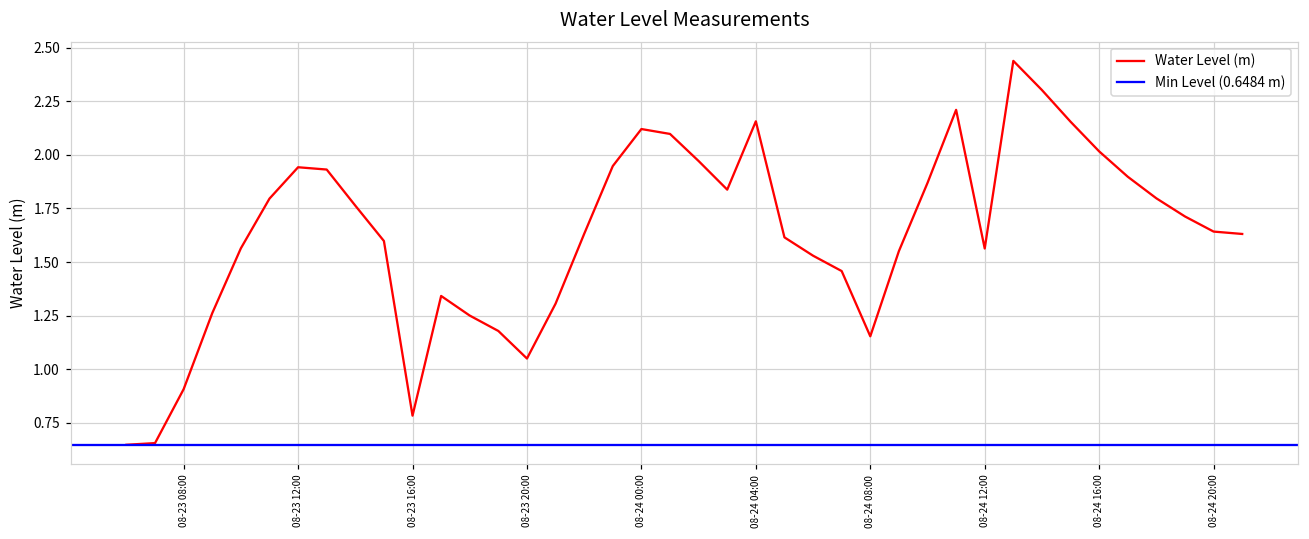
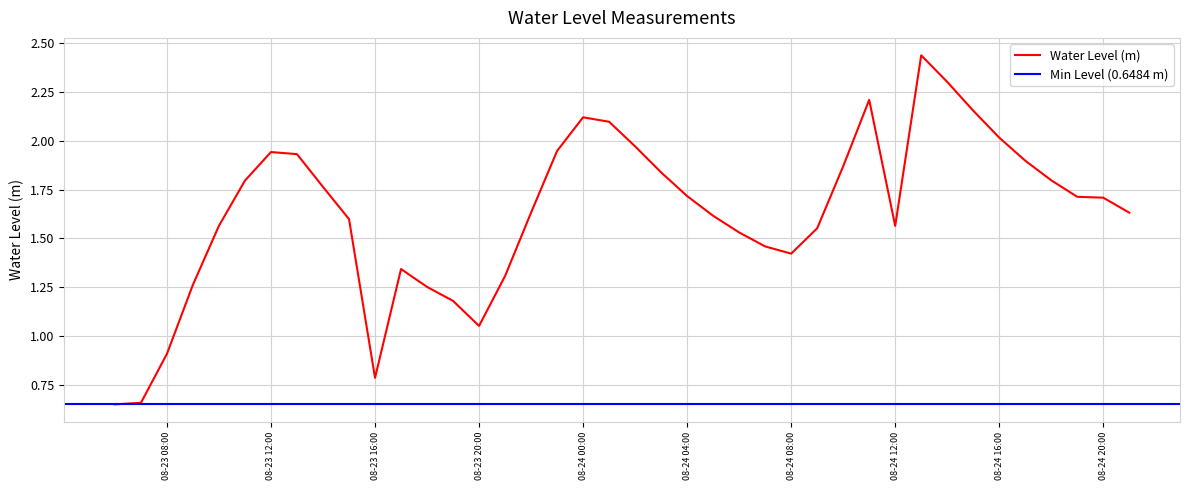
  {
    "08-23 08:00": 0.91,
    "08-23 12:00": 1.94,
    "08-23 16:00": 0.78,
    "08-23 20:00": 1.05,
    "08-24 00:00": 2.12,
-   "08-24 04:00": 2.16,
-   "08-24 08:00": 1.15,
+   "08-24 04:00": 1.72,
+   "08-24 08:00": 1.42,
    "08-24 12:00": 1.56,
    "08-24 16:00": 2.02,
-   "08-24 20:00": 1.64
+   "08-24 20:00": 1.71
  }
